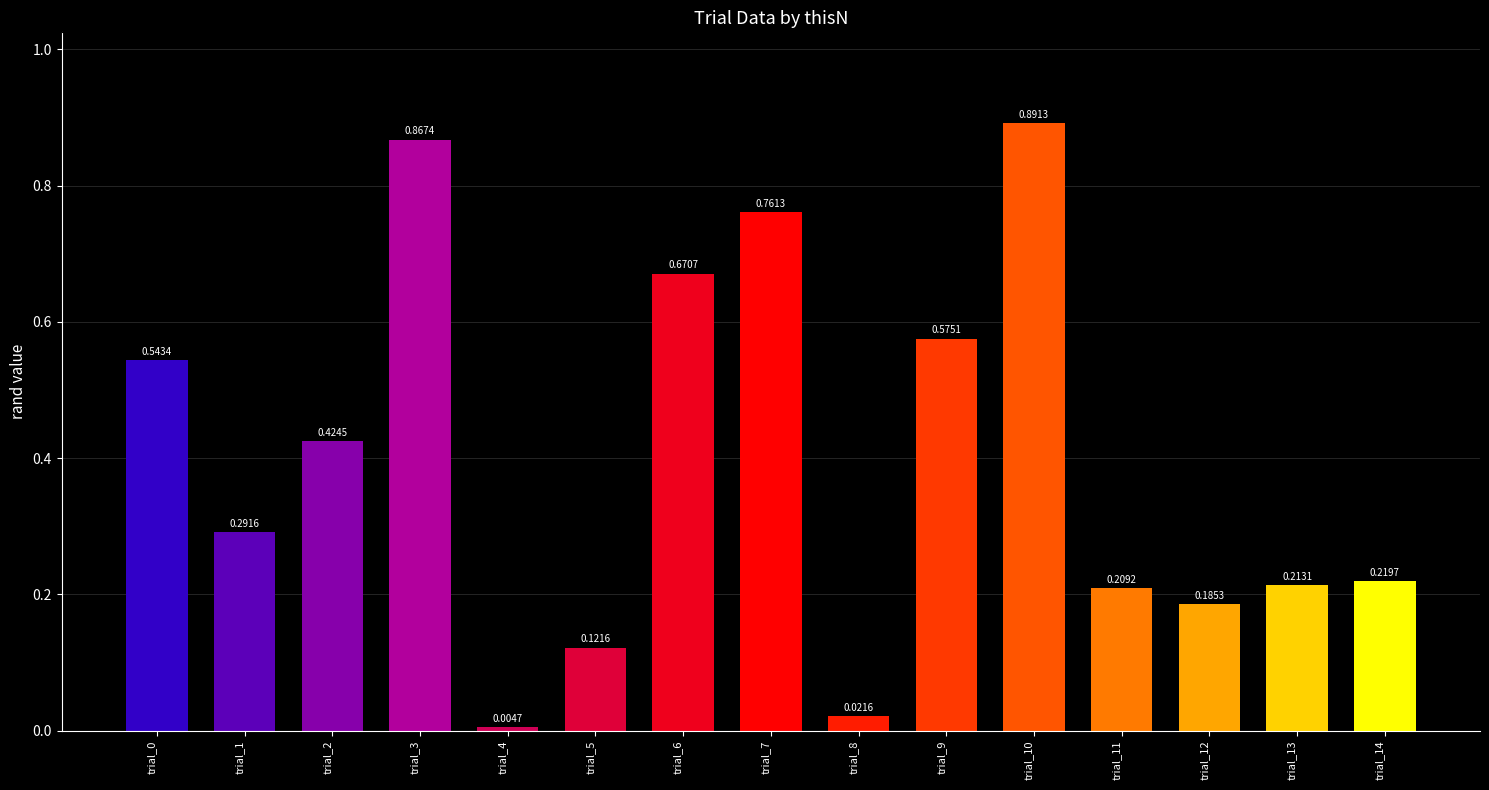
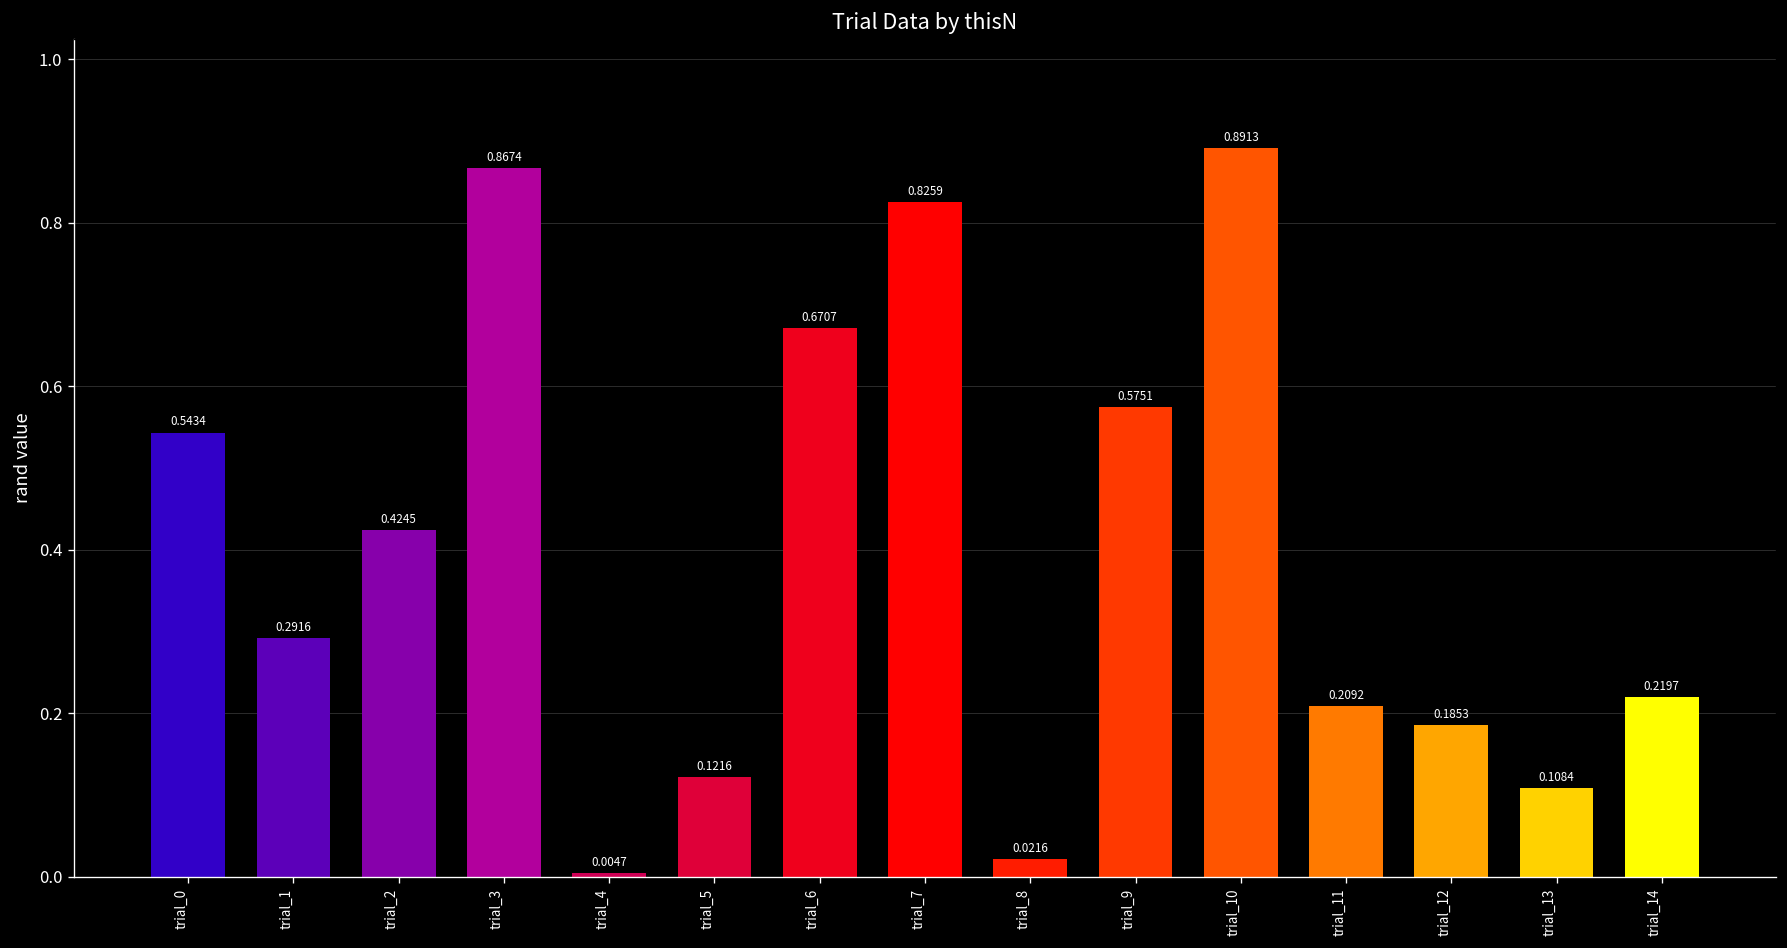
  {
    "trial_0": 0.5434,
    "trial_1": 0.2916,
    "trial_2": 0.4245,
    "trial_3": 0.8674,
    "trial_4": 0.0047,
    "trial_5": 0.1216,
    "trial_6": 0.6707,
-   "trial_7": 0.7613,
+   "trial_7": 0.8259,
    "trial_8": 0.0216,
    "trial_9": 0.5751,
    "trial_10": 0.8913,
    "trial_11": 0.2092,
    "trial_12": 0.1853,
-   "trial_13": 0.2131,
+   "trial_13": 0.1084,
    "trial_14": 0.2197
  }
